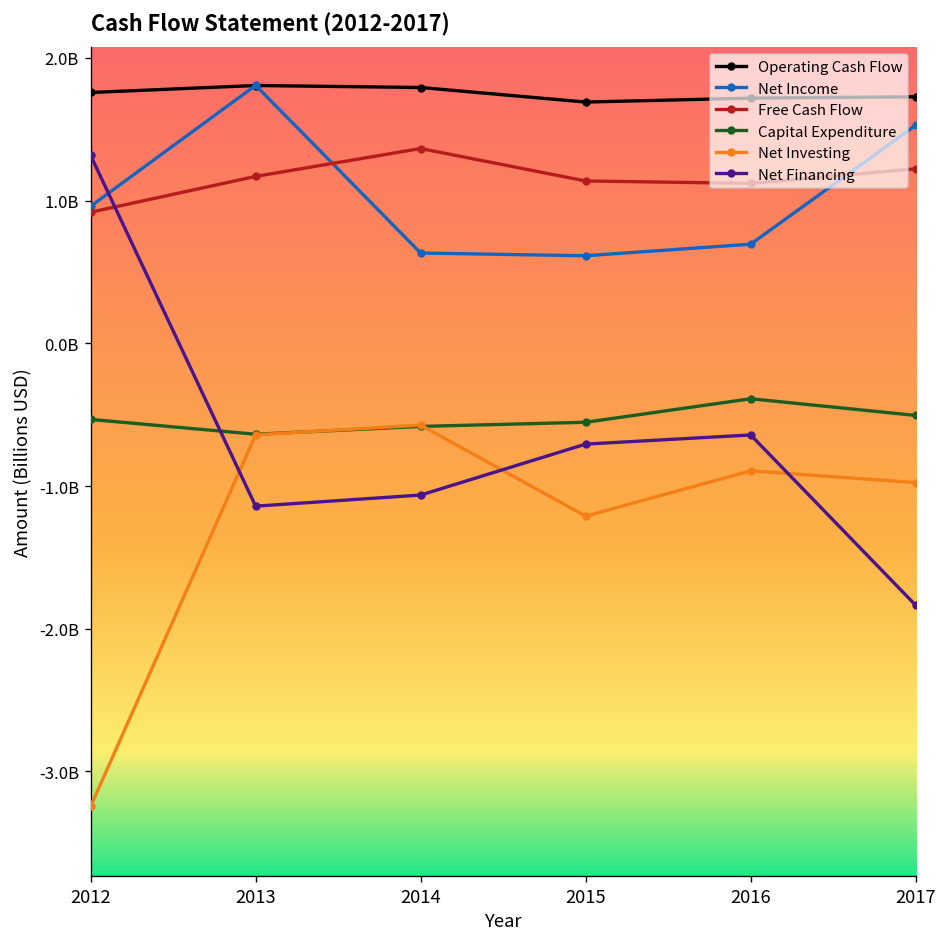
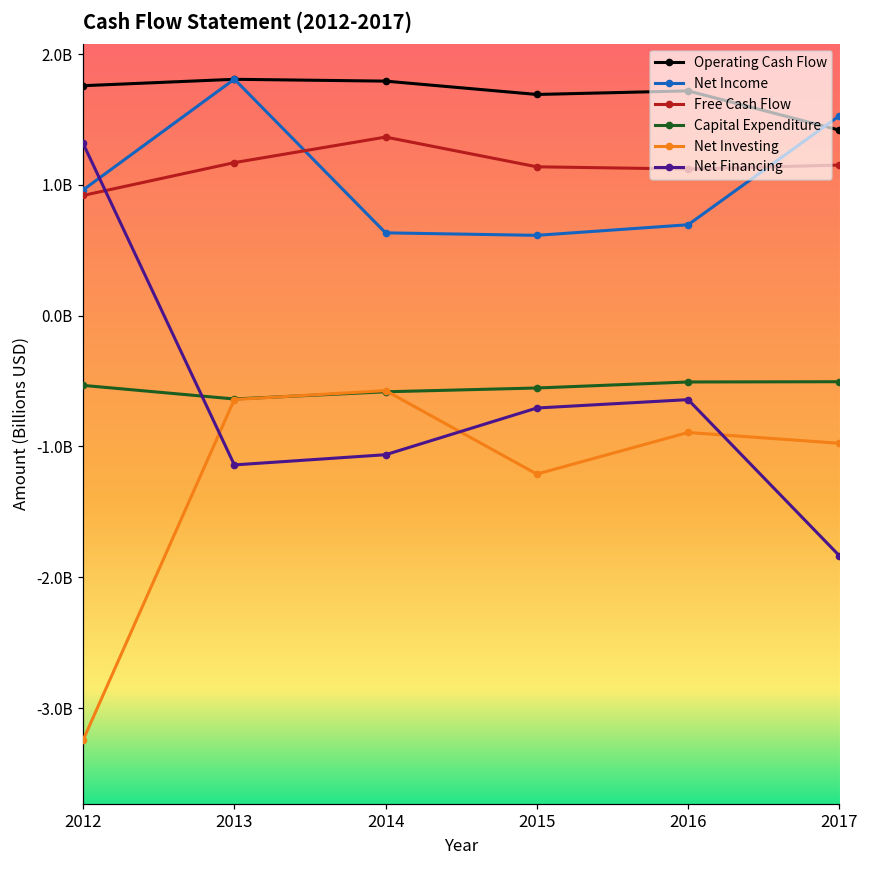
  {
    "Operating Cash Flow": {
      "2012": 1760000000,
      "2014": 1790000000,
      "2015": 1690000000,
-     "2017": 1730000000
+     "2017": 1420000000
    },
    "Net Income": {
      "2012": 960000000,
      "2014": 630000000,
      "2015": 610000000,
      "2016": 700000000,
      "2017": 1530000000
    },
    "Free Cash Flow": {
      "2012": 920000000,
      "2013": 1170000000,
      "2014": 1370000000,
      "2015": 1140000000,
-     "2017": 1220000000
+     "2017": 1150000000
    },
    "Capital Expenditure": {
      "2012": -530000000,
      "2015": -550000000,
-     "2016": -390000000,
+     "2016": -510000000,
      "2017": -510000000
    },
    "Net Investing": {
      "2012": -3250000000,
      "2015": -1210000000,
      "2016": -890000000,
      "2017": -980000000
    },
    "Net Financing": {
      "2012": 1320000000,
      "2013": -1140000000,
      "2014": -1060000000,
      "2015": -710000000,
      "2016": -640000000,
      "2017": -1840000000
    }
  }
